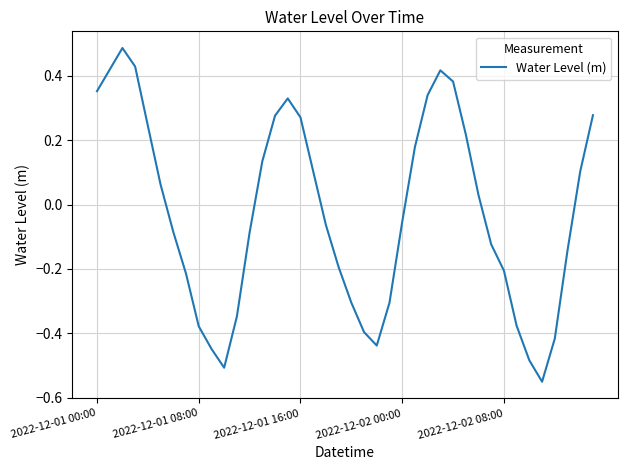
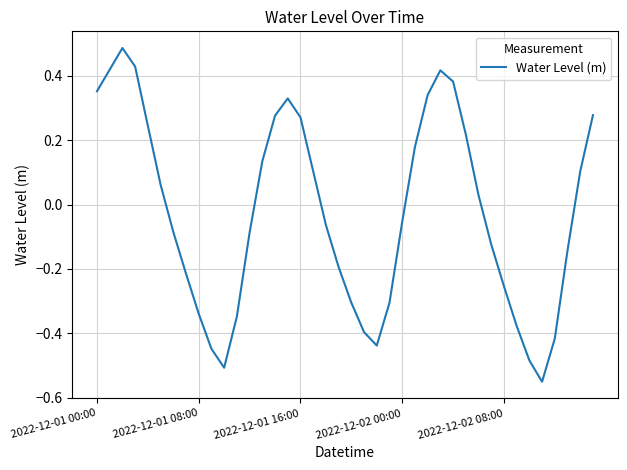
  {
    "2022-12-01 00:00": 0.35,
-   "2022-12-01 08:00": -0.38,
+   "2022-12-01 08:00": -0.34,
    "2022-12-01 16:00": 0.27,
    "2022-12-02 00:00": -0.05,
-   "2022-12-02 08:00": -0.21
+   "2022-12-02 08:00": -0.25
  }
